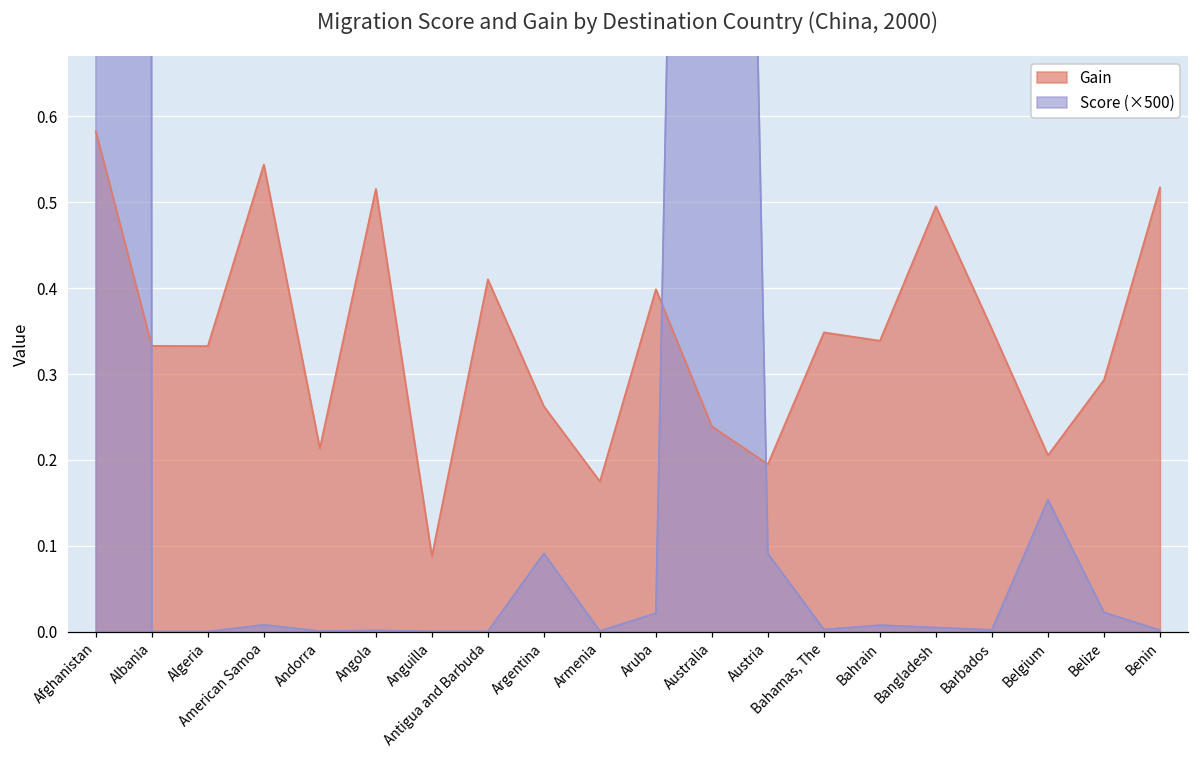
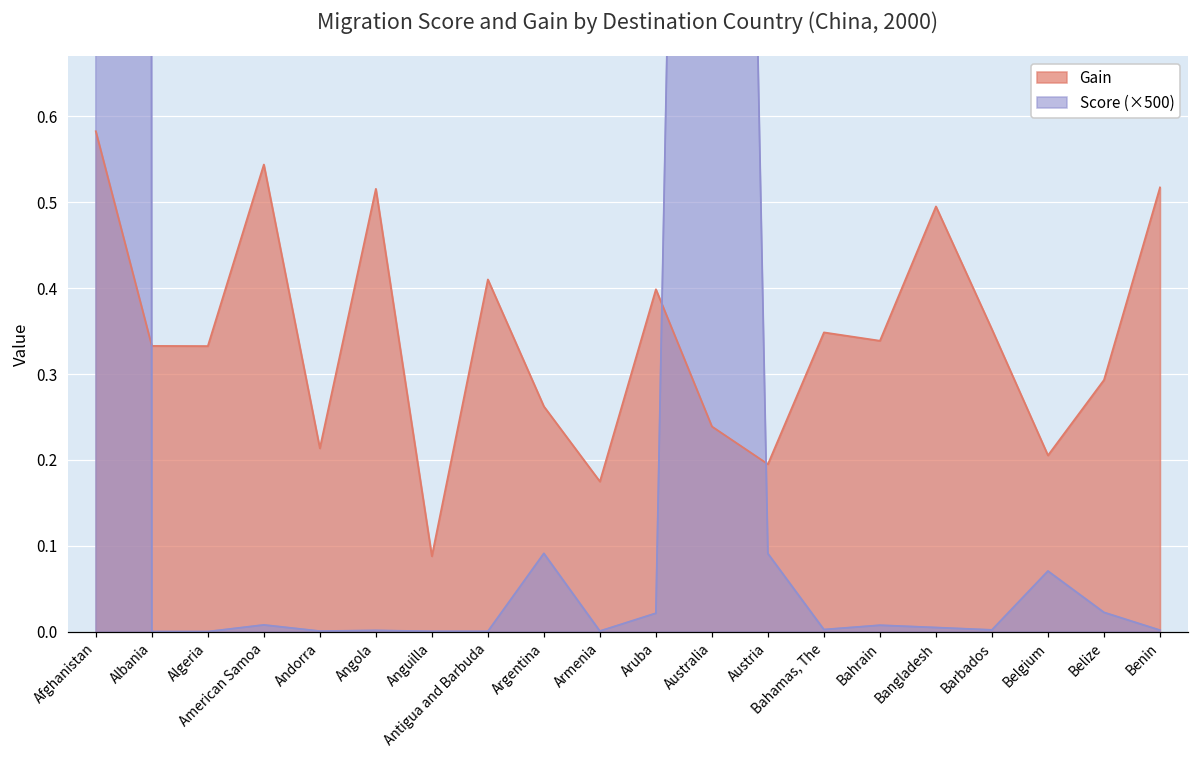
  {
    "Gain": {
      "Afghanistan": 0.58,
      "Albania": 0.33,
      "Algeria": 0.33,
      "American Samoa": 0.54,
      "Andorra": 0.21,
      "Angola": 0.52,
      "Anguilla": 0.09,
      "Antigua and Barbuda": 0.41,
      "Argentina": 0.26,
      "Armenia": 0.17,
      "Aruba": 0.40,
      "Australia": 0.24,
      "Austria": 0.19,
      "Bahamas, The": 0.35,
      "Bahrain": 0.34,
      "Bangladesh": 0.50,
      "Barbados": 0.35,
      "Belgium": 0.21,
      "Belize": 0.29,
      "Benin": 0.52
    },
    "Score (×500)": {
      "Albania": 0.00,
      "Algeria": 0.00,
      "American Samoa": 0.01,
      "Andorra": 0.00,
      "Angola": 0.00,
      "Anguilla": 0.00,
      "Antigua and Barbuda": 0.00,
      "Argentina": 0.09,
      "Armenia": 0.00,
      "Aruba": 0.02,
      "Austria": 0.09,
      "Bahamas, The": 0.00,
      "Bahrain": 0.01,
      "Bangladesh": 0.00,
      "Barbados": 0.00,
-     "Belgium": 0.15,
+     "Belgium": 0.07,
      "Belize": 0.02,
      "Benin": 0.00
    }
  }
